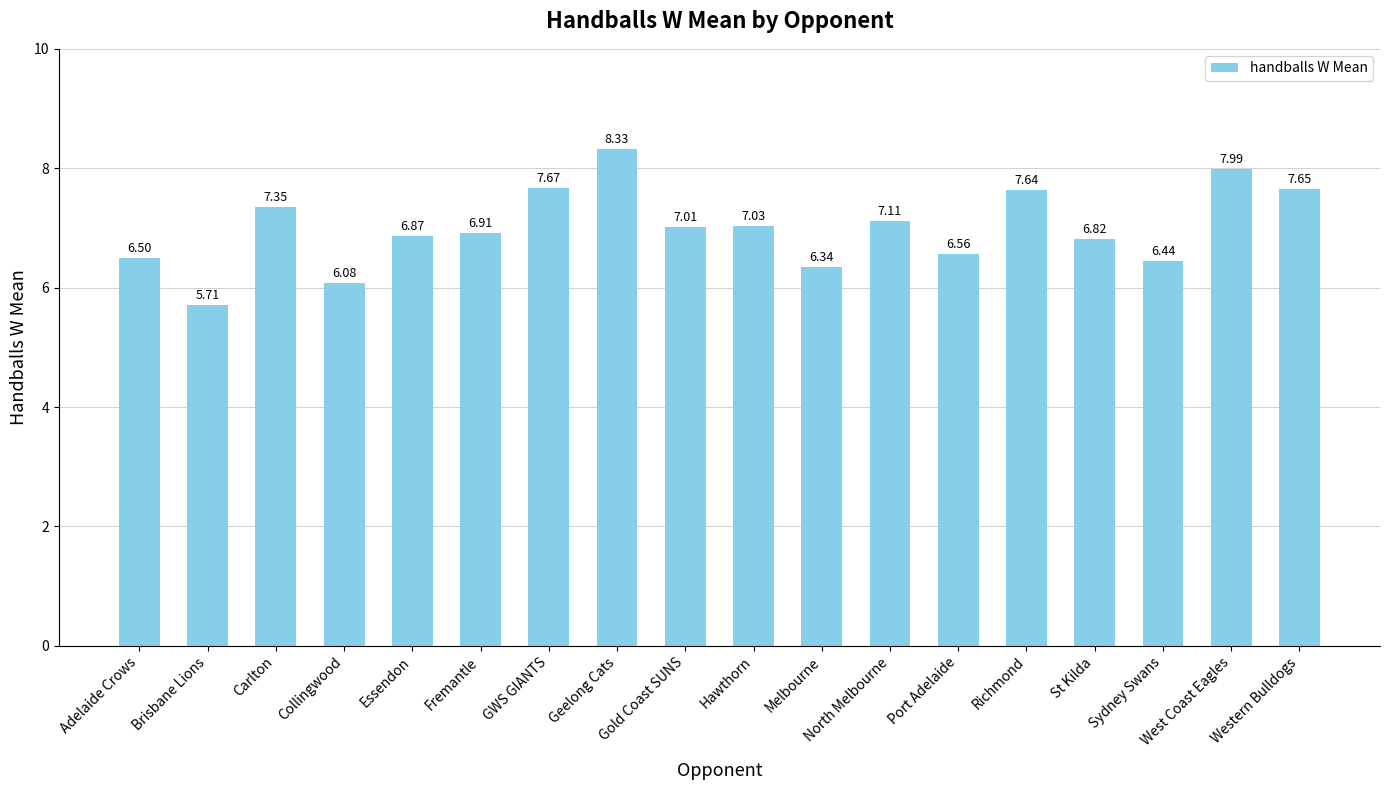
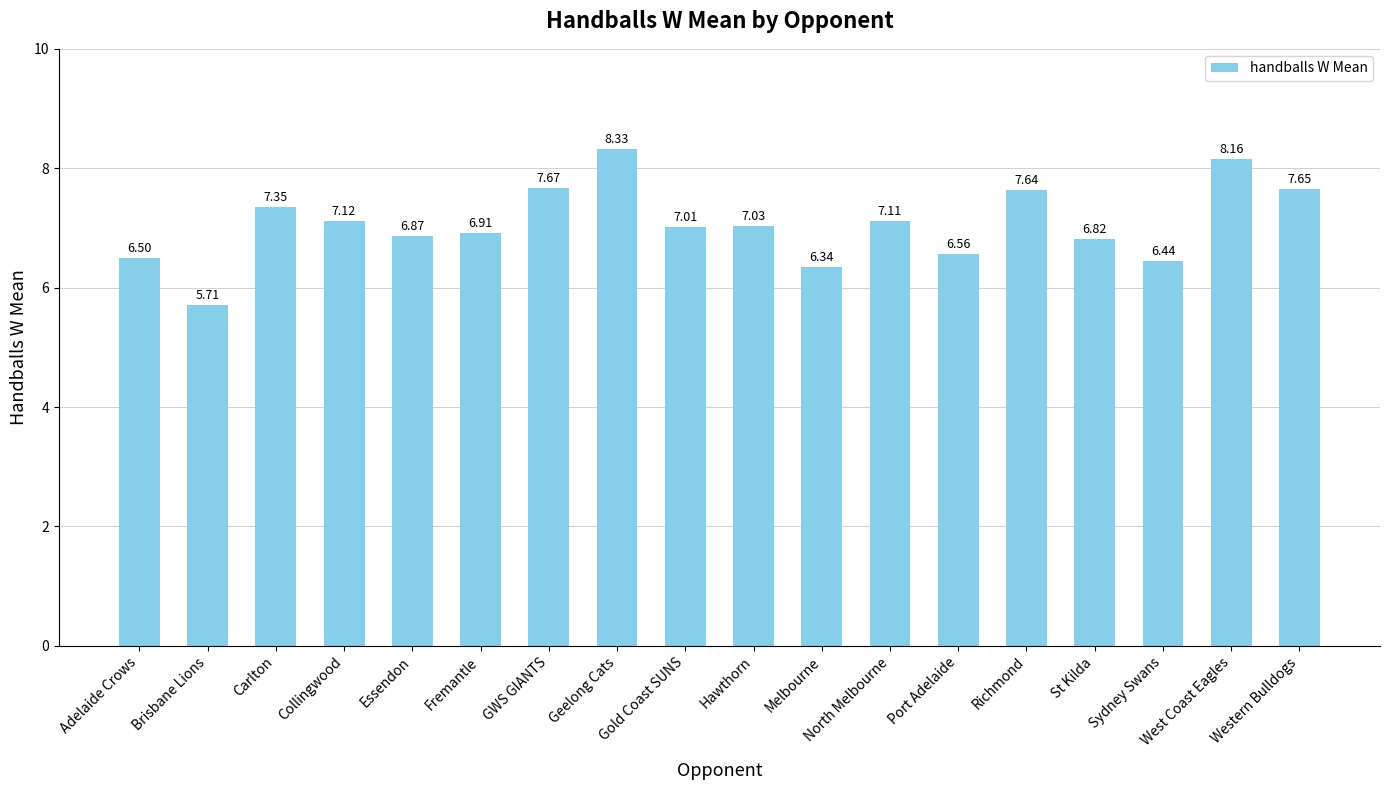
  {
    "Adelaide Crows": 6.50,
    "Brisbane Lions": 5.71,
    "Carlton": 7.35,
-   "Collingwood": 6.08,
+   "Collingwood": 7.12,
    "Essendon": 6.87,
    "Fremantle": 6.91,
    "GWS GIANTS": 7.67,
    "Geelong Cats": 8.33,
    "Gold Coast SUNS": 7.01,
    "Hawthorn": 7.03,
    "Melbourne": 6.34,
    "North Melbourne": 7.11,
    "Port Adelaide": 6.56,
    "Richmond": 7.64,
    "St Kilda": 6.82,
    "Sydney Swans": 6.44,
-   "West Coast Eagles": 7.99,
+   "West Coast Eagles": 8.16,
    "Western Bulldogs": 7.65
  }
